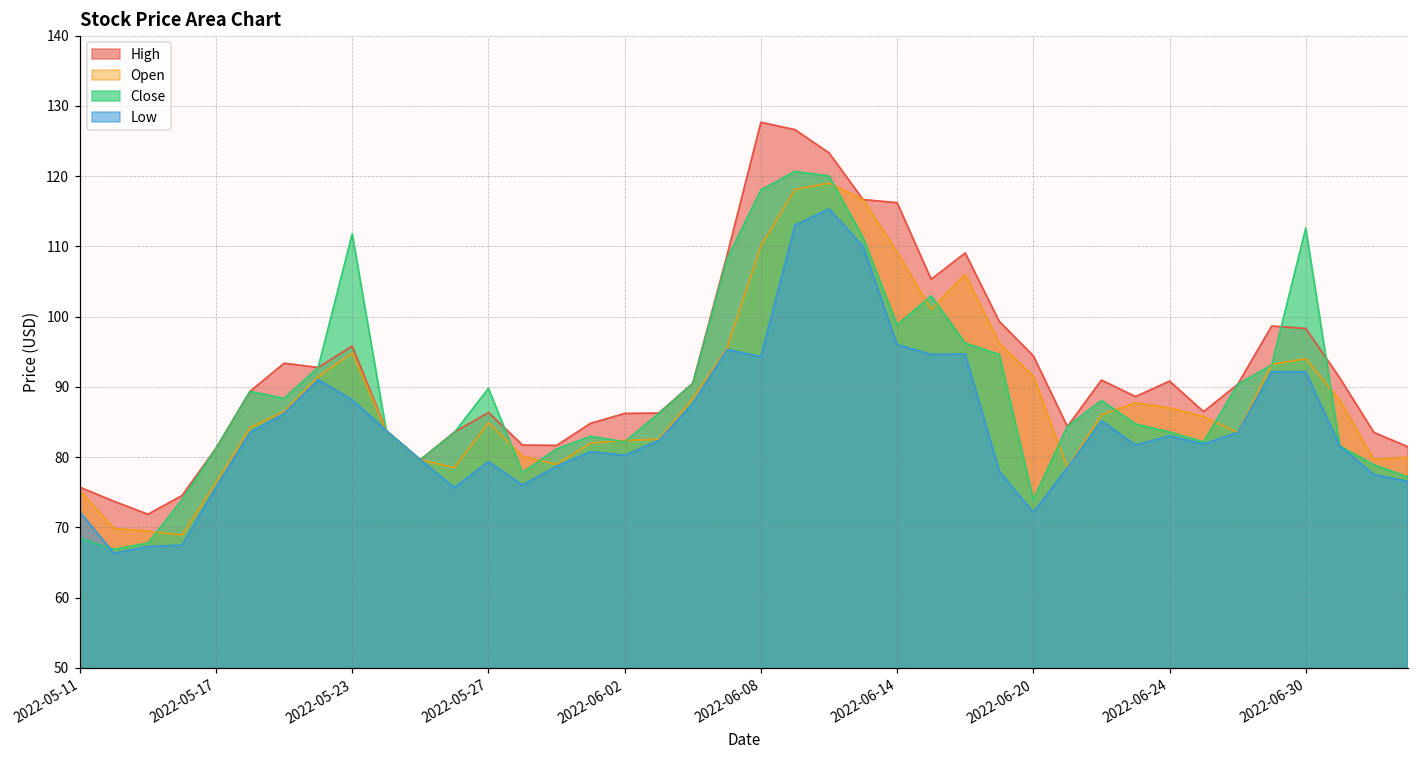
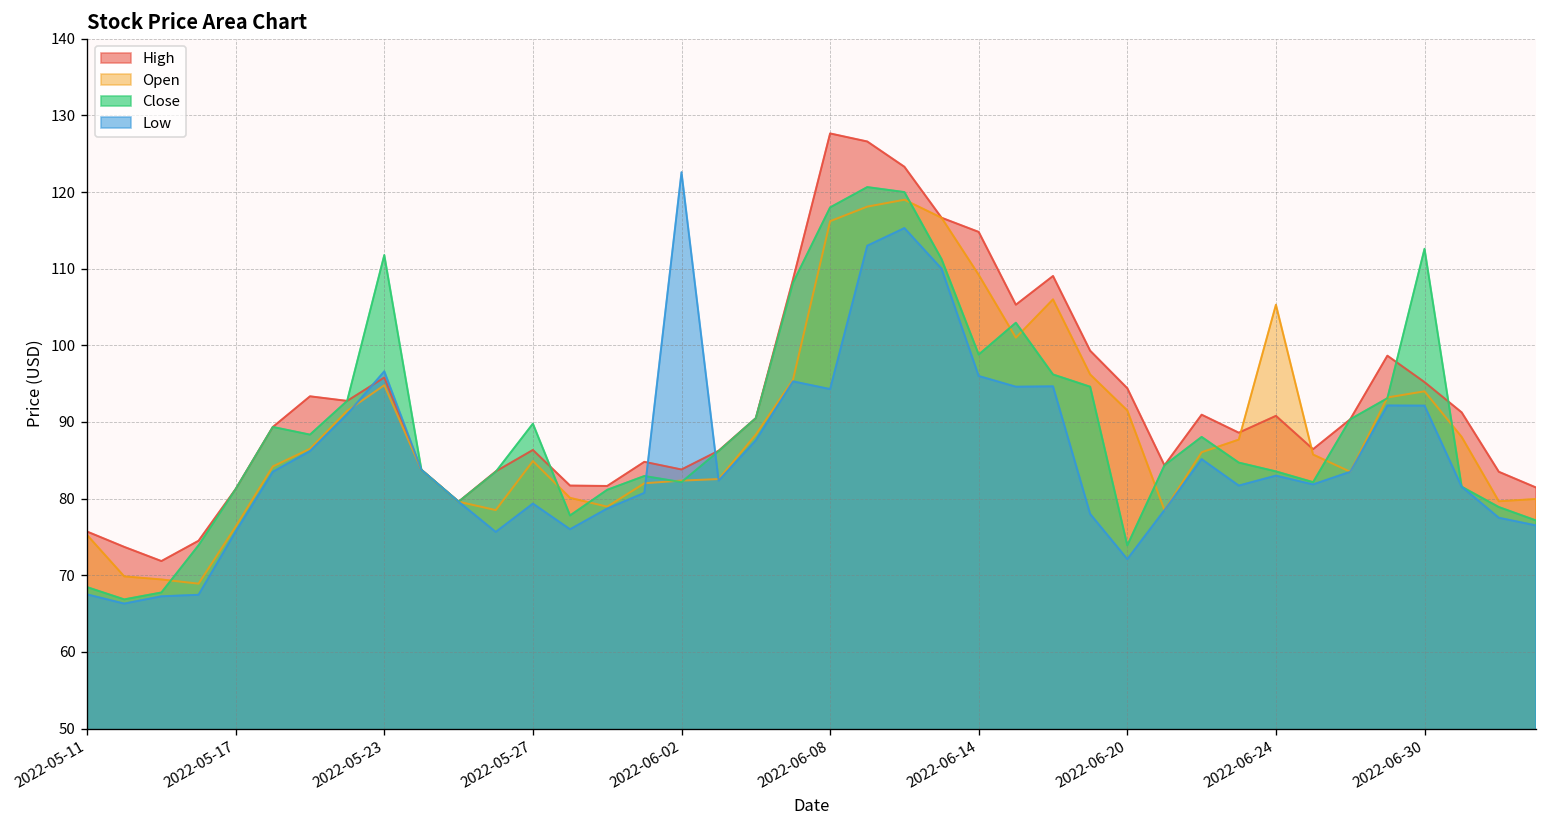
  {
    "High": {
      "2022-05-11": 76,
      "2022-05-23": 96,
      "2022-05-27": 86,
-     "2022-06-02": 86,
+     "2022-06-02": 84,
      "2022-06-08": 128,
-     "2022-06-14": 116,
+     "2022-06-14": 115,
      "2022-06-20": 94,
      "2022-06-24": 91,
-     "2022-06-30": 98
+     "2022-06-30": 95
    },
    "Open": {
      "2022-05-11": 75,
      "2022-05-17": 76,
      "2022-05-23": 95,
      "2022-05-27": 85,
-     "2022-06-08": 110,
+     "2022-06-08": 116,
      "2022-06-14": 109,
      "2022-06-20": 92,
-     "2022-06-24": 87,
+     "2022-06-24": 105,
      "2022-06-30": 94
    },
    "Close": {
      "2022-05-11": 68,
      "2022-05-23": 112,
      "2022-05-27": 90,
      "2022-06-08": 118,
      "2022-06-14": 99,
      "2022-06-20": 74,
      "2022-06-24": 84,
      "2022-06-30": 113
    },
    "Low": {
-     "2022-05-11": 72,
+     "2022-05-11": 68,
      "2022-05-17": 76,
-     "2022-05-23": 88,
+     "2022-05-23": 97,
      "2022-05-27": 79,
-     "2022-06-02": 80,
+     "2022-06-02": 123,
      "2022-06-08": 94,
      "2022-06-14": 96,
      "2022-06-20": 72,
      "2022-06-24": 83,
      "2022-06-30": 92
    }
  }
